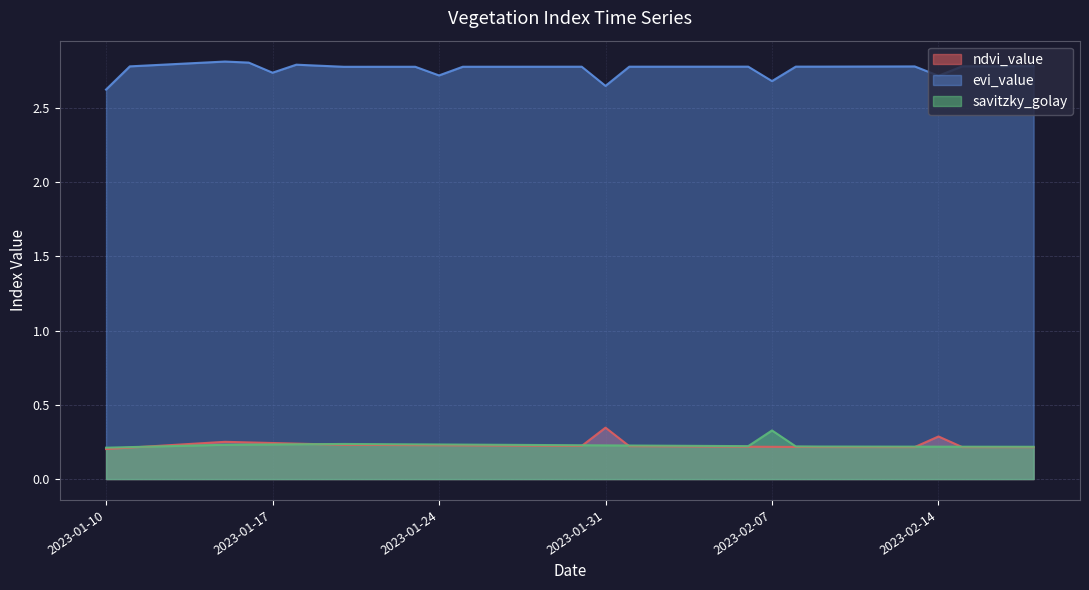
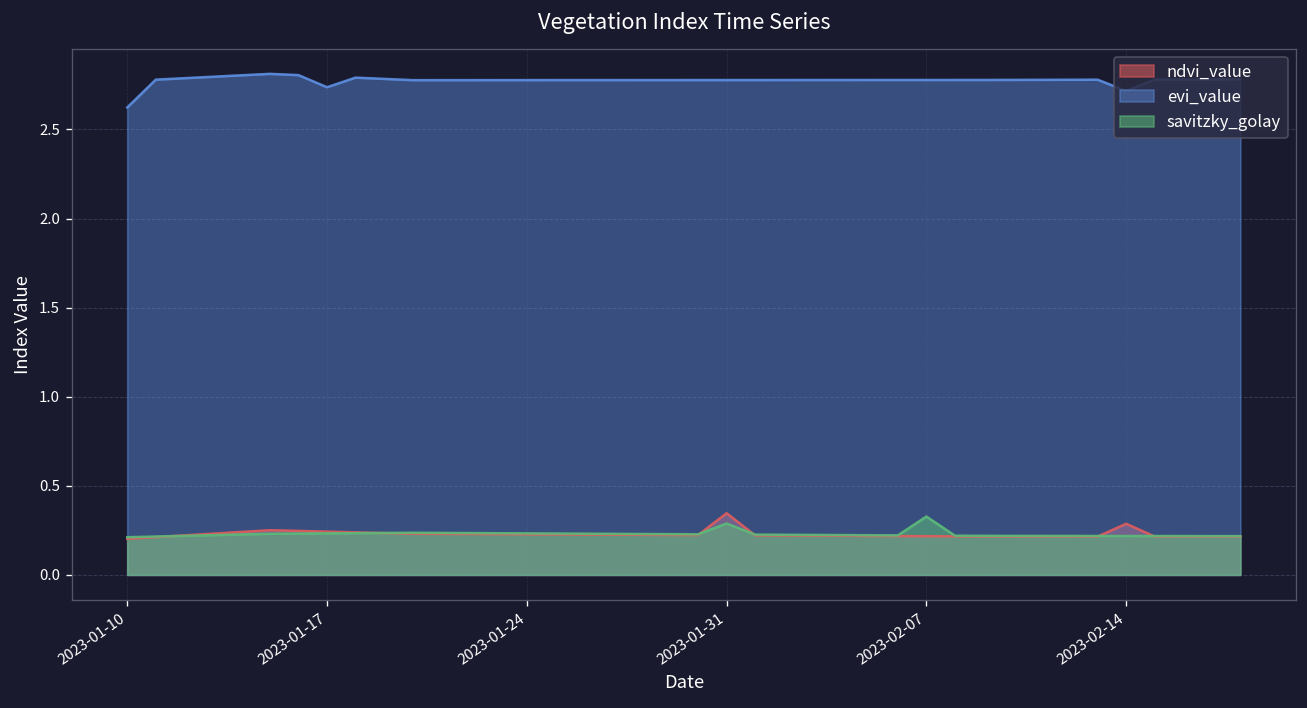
  {
    "ndvi_value": {
      "2023-01-31": 0.35,
      "2023-02-07": 0.22,
      "2023-02-14": 0.29
    },
    "evi_value": {
      "2023-01-10": 2.62,
      "2023-01-17": 2.74,
-     "2023-01-24": 2.72,
-     "2023-01-31": 2.65,
-     "2023-02-07": 2.68
+     "2023-01-24": 2.78,
+     "2023-01-31": 2.78,
+     "2023-02-07": 2.78
    },
    "savitzky_golay": {
-     "2023-01-31": 0.23,
+     "2023-01-31": 0.29,
      "2023-02-07": 0.33,
      "2023-02-14": 0.22
    }
  }
